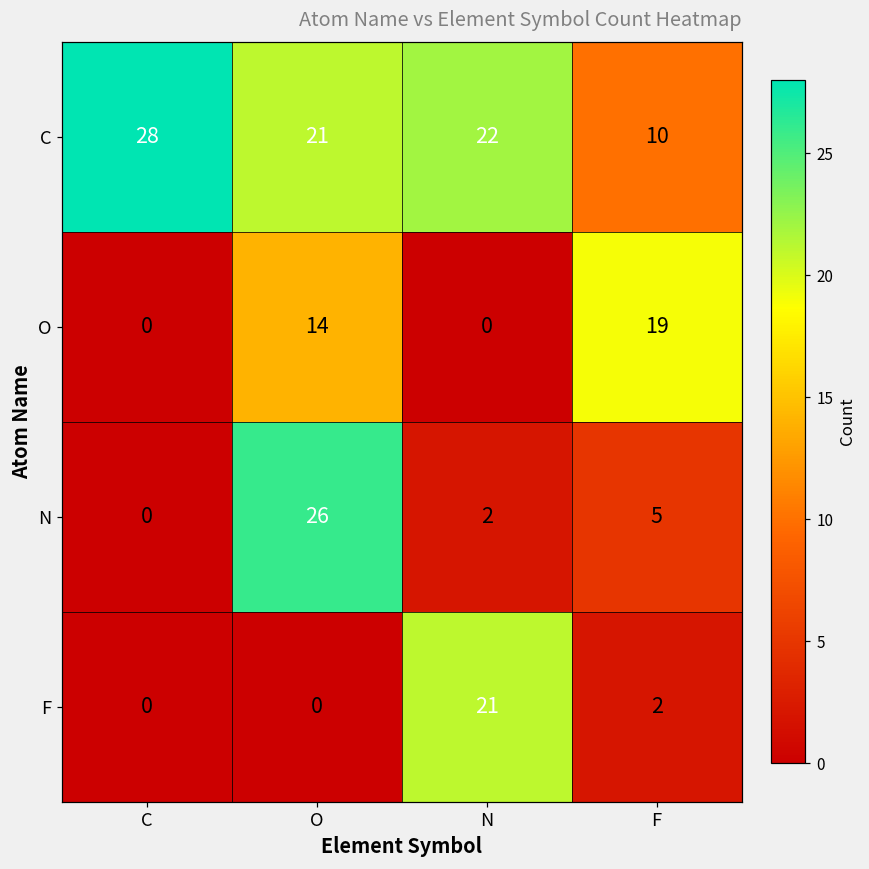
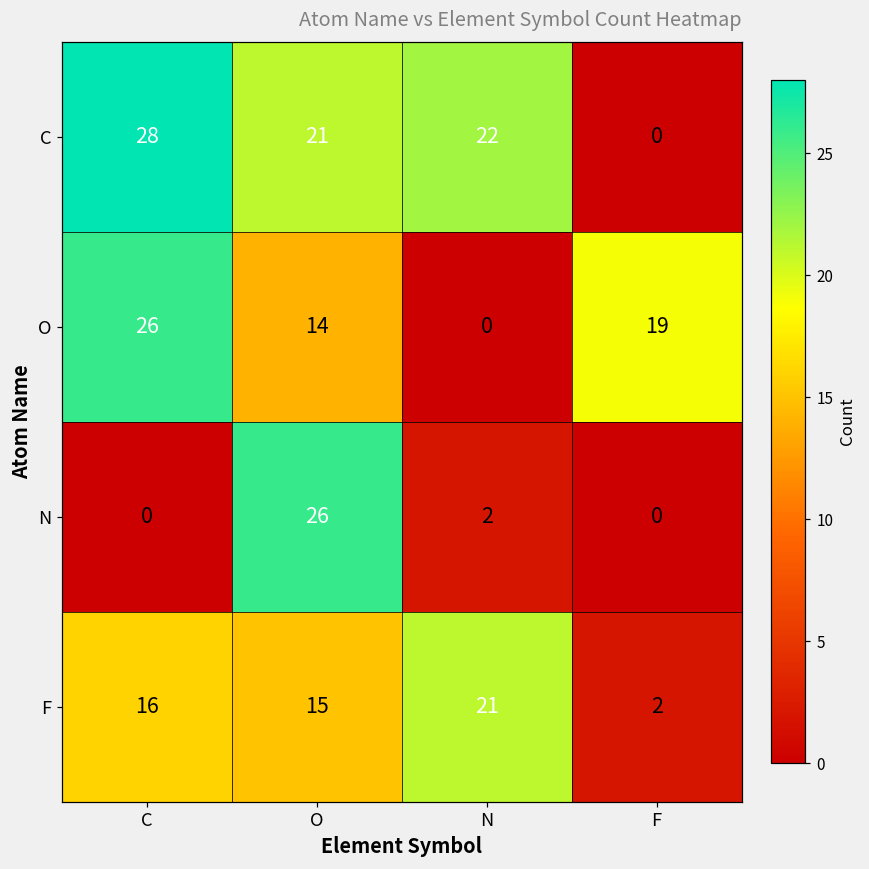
  {
    "C": {
      "C": 28,
      "O": 21,
      "N": 22,
-     "F": 10
+     "F": 0
    },
    "O": {
-     "C": 0,
+     "C": 26,
      "O": 14,
      "N": 0,
      "F": 19
    },
    "N": {
      "C": 0,
      "O": 26,
      "N": 2,
-     "F": 5
+     "F": 0
    },
    "F": {
-     "C": 0,
-     "O": 0,
+     "C": 16,
+     "O": 15,
      "N": 21,
      "F": 2
    }
  }
